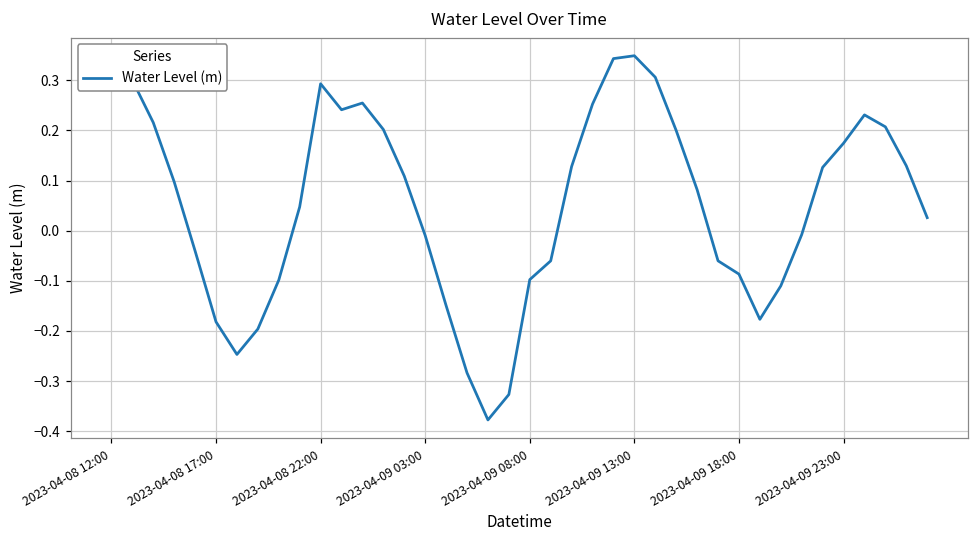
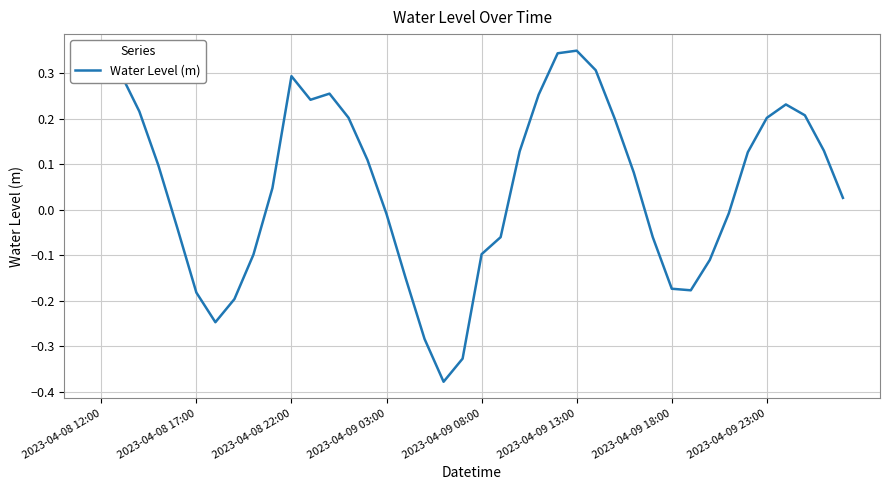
  {
    "2023-04-08 17:00": -0.18,
    "2023-04-08 22:00": 0.29,
    "2023-04-09 03:00": -0.01,
    "2023-04-09 08:00": -0.10,
    "2023-04-09 13:00": 0.35,
-   "2023-04-09 18:00": -0.09,
-   "2023-04-09 23:00": 0.17
+   "2023-04-09 18:00": -0.17,
+   "2023-04-09 23:00": 0.20
  }
